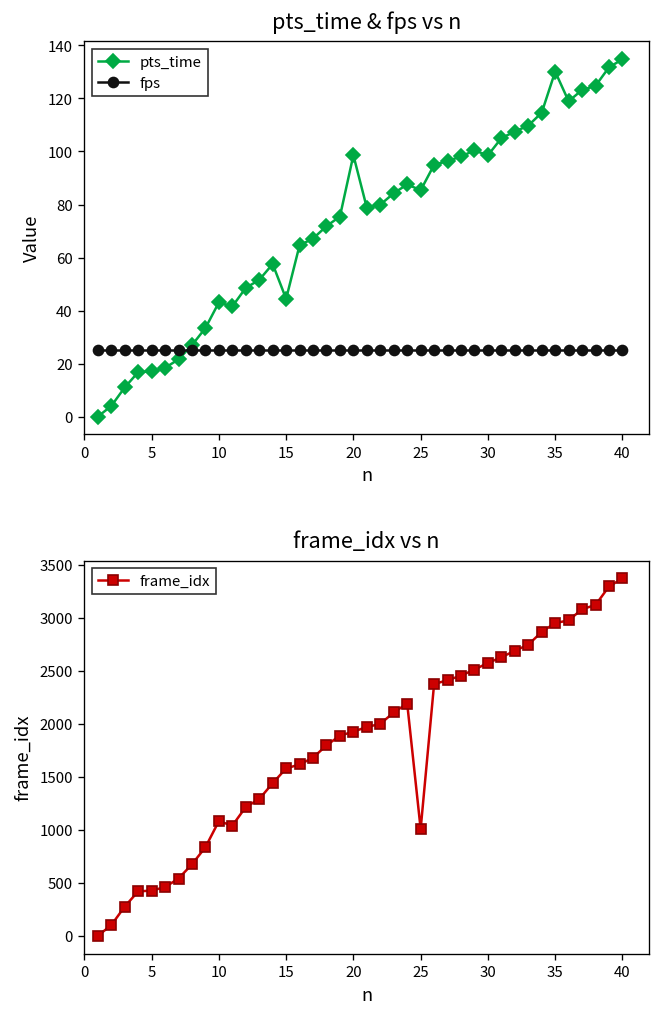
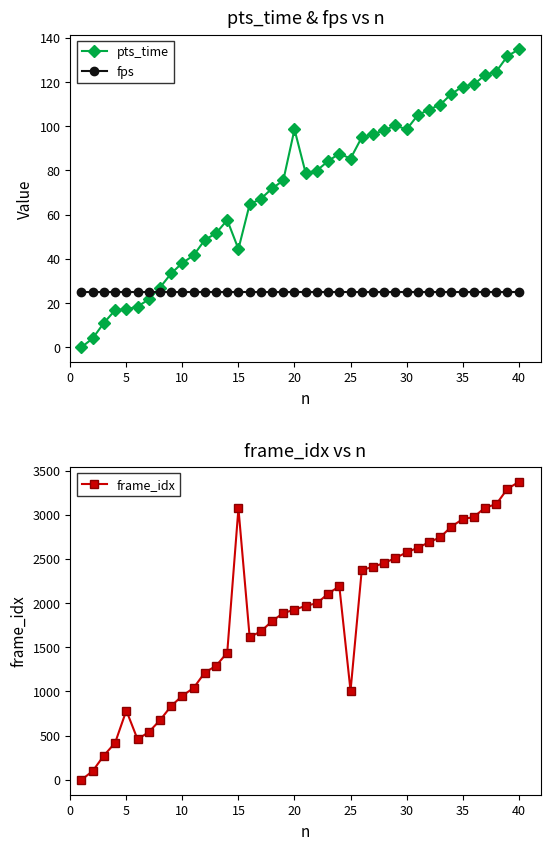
  {
    "pts_time & fps vs n": {
      "pts_time": {
        "5": 17,
-       "10": 43,
+       "10": 38,
        "15": 44,
        "20": 99,
        "25": 85,
        "30": 99,
-       "35": 130,
+       "35": 118,
        "40": 135
      },
      "fps": {
        "5": 25,
        "10": 25,
        "15": 25,
        "20": 25,
        "25": 25,
        "30": 25,
        "35": 25,
        "40": 25
      }
    },
    "frame_idx vs n": {
-     "5": 400,
-     "10": 1100,
-     "15": 1600,
+     "5": 800,
+     "10": 1000,
+     "15": 3100,
      "20": 1900,
      "25": 1000,
      "30": 2600,
      "35": 2900,
      "40": 3400
    }
  }
